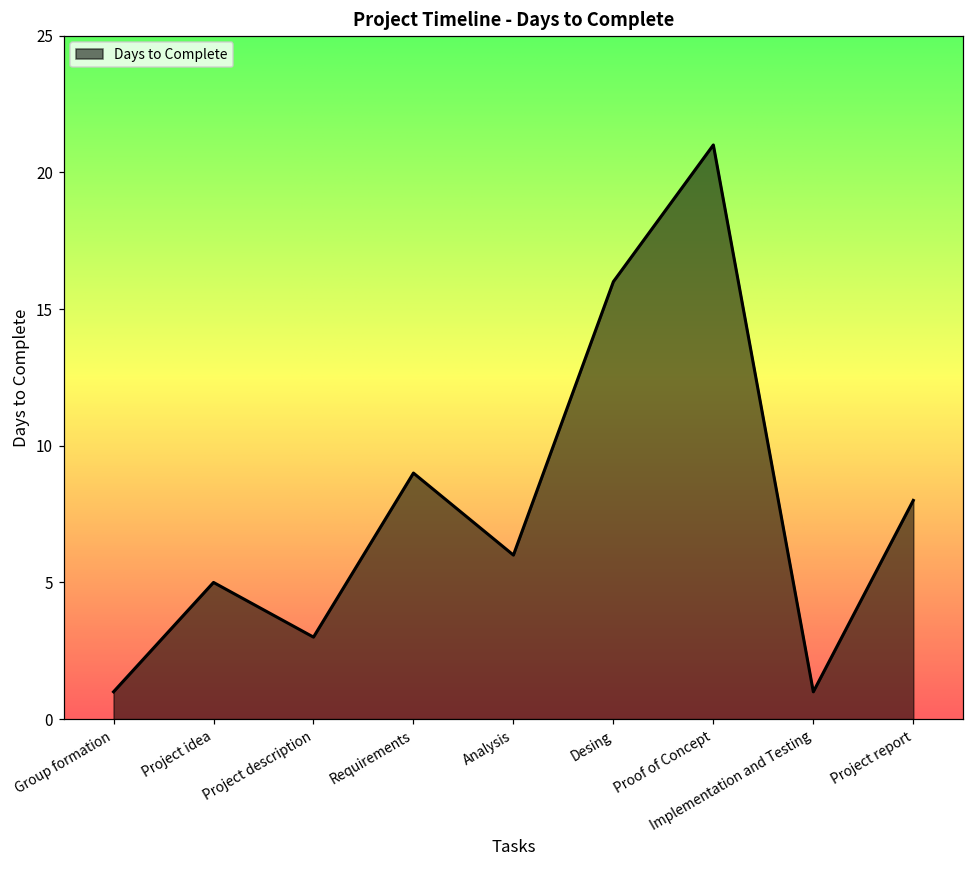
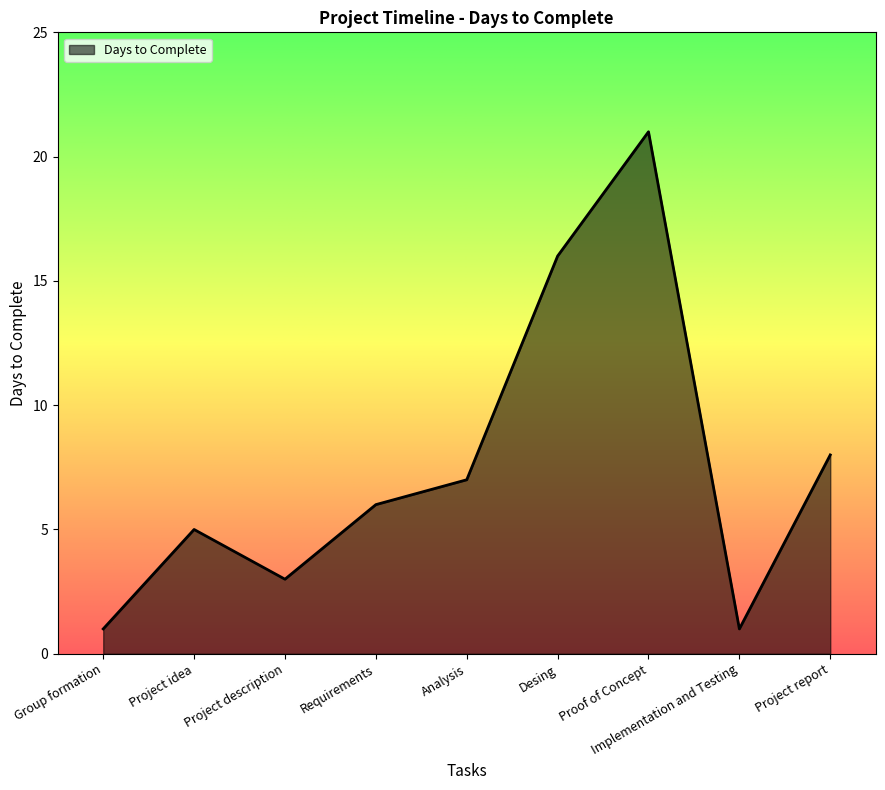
  {
    "Group formation": 1,
    "Project idea": 5,
    "Project description": 3,
-   "Requirements": 9,
-   "Analysis": 6,
+   "Requirements": 6,
+   "Analysis": 7,
    "Desing": 16,
    "Proof of Concept": 21,
    "Implementation and Testing": 1,
    "Project report": 8
  }
